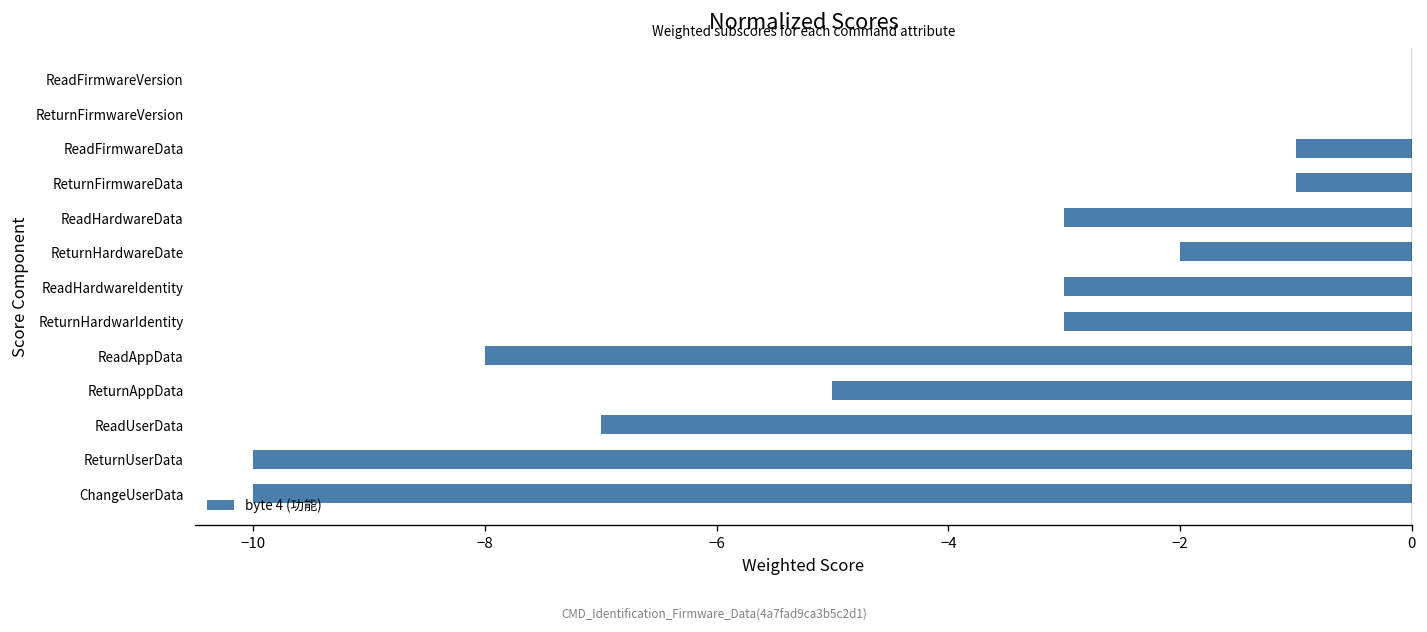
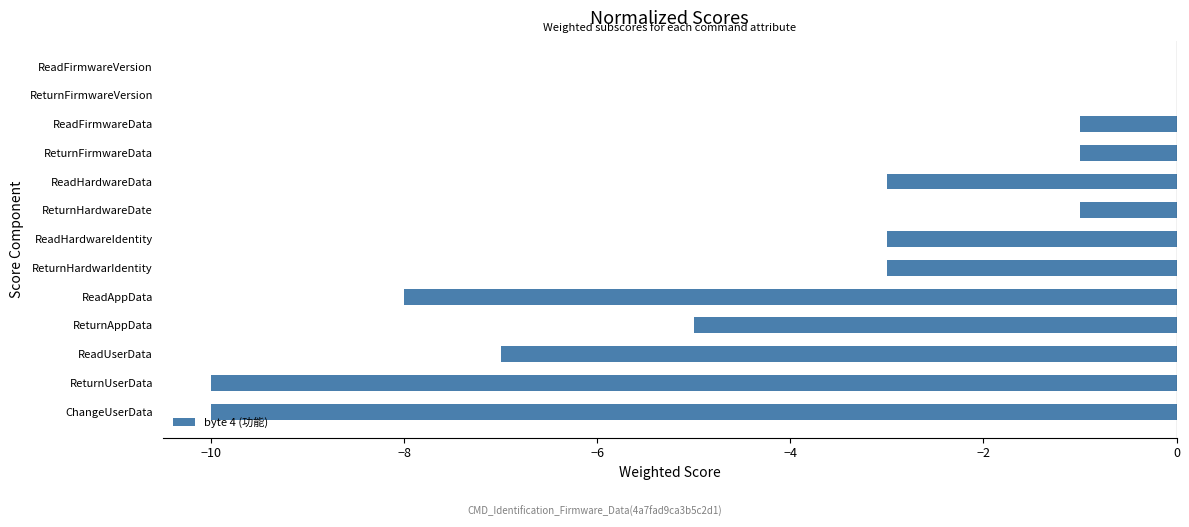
  {
    "ReadFirmwareVersion": 0.0,
    "ReturnFirmwareVersion": 0.0,
    "ReadFirmwareData": -1.0,
    "ReturnFirmwareData": -1.0,
    "ReadHardwareData": -3.0,
-   "ReturnHardwareDate": -2.0,
+   "ReturnHardwareDate": -1.0,
    "ReadHardwareIdentity": -3.0,
    "ReturnHardwarIdentity": -3.0,
    "ReadAppData": -8.0,
    "ReturnAppData": -5.0,
    "ReadUserData": -7.0,
    "ReturnUserData": -10.0,
    "ChangeUserData": -10.0
  }
